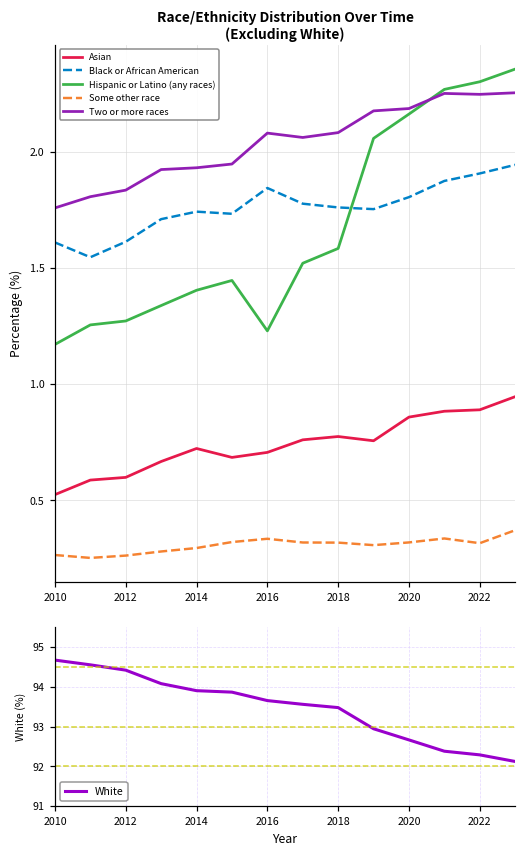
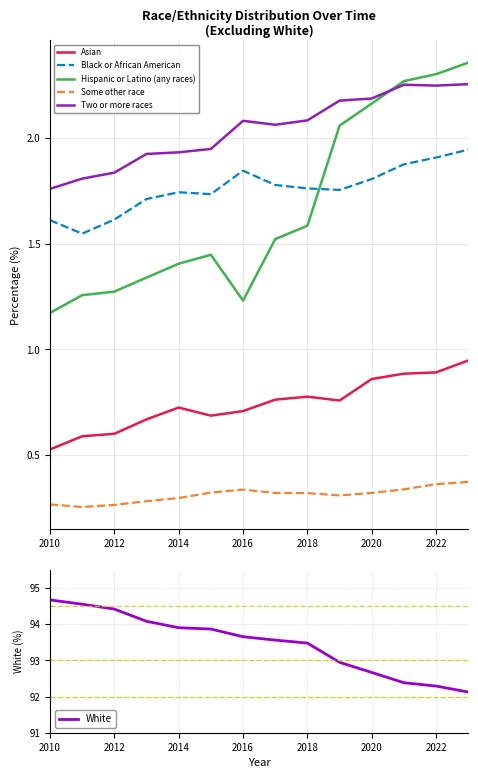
  {
    "Race/Ethnicity Distribution Over Time (Excluding White)": {
      "Asian": {
        "2010": 0.52,
        "2012": 0.60,
        "2014": 0.72,
        "2016": 0.71,
        "2018": 0.77,
        "2020": 0.86,
        "2022": 0.89
      },
      "Black or African American": {
        "2010": 1.61,
        "2012": 1.61,
        "2014": 1.74,
        "2016": 1.85,
        "2018": 1.76,
        "2020": 1.81,
        "2022": 1.91
      },
      "Hispanic or Latino (any races)": {
        "2010": 1.17,
        "2012": 1.27,
        "2014": 1.41,
        "2016": 1.23,
        "2018": 1.59,
        "2020": 2.16,
        "2022": 2.30
      },
      "Some other race": {
        "2010": 0.26,
        "2012": 0.26,
        "2014": 0.29,
        "2016": 0.33,
        "2018": 0.32,
        "2020": 0.32,
-       "2022": 0.32
+       "2022": 0.36
      },
      "Two or more races": {
        "2010": 1.76,
        "2012": 1.84,
        "2014": 1.93,
        "2016": 2.08,
        "2018": 2.08,
        "2020": 2.19,
        "2022": 2.25
      }
    }
  }
